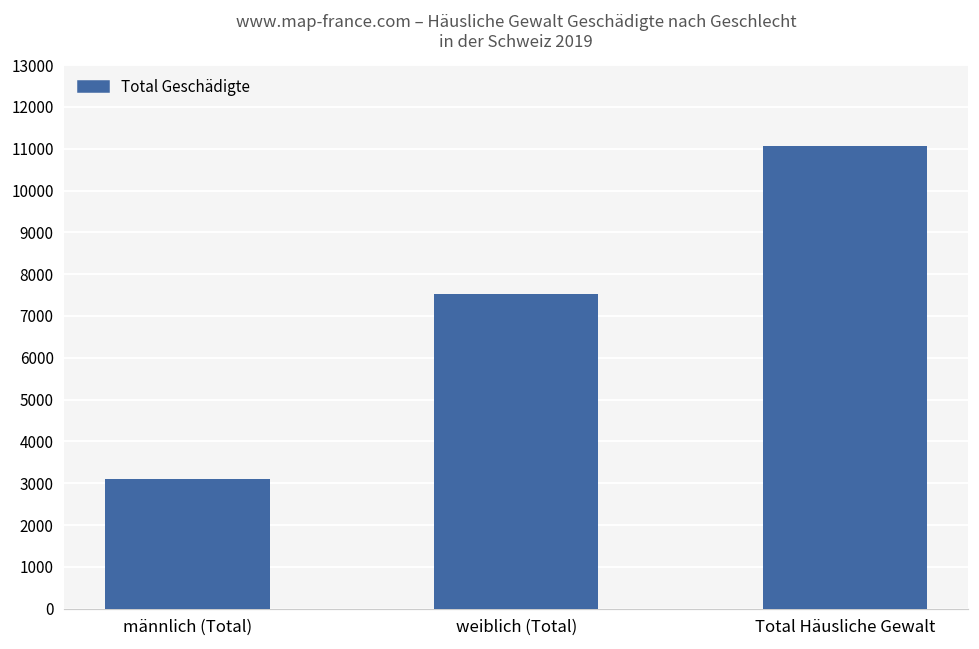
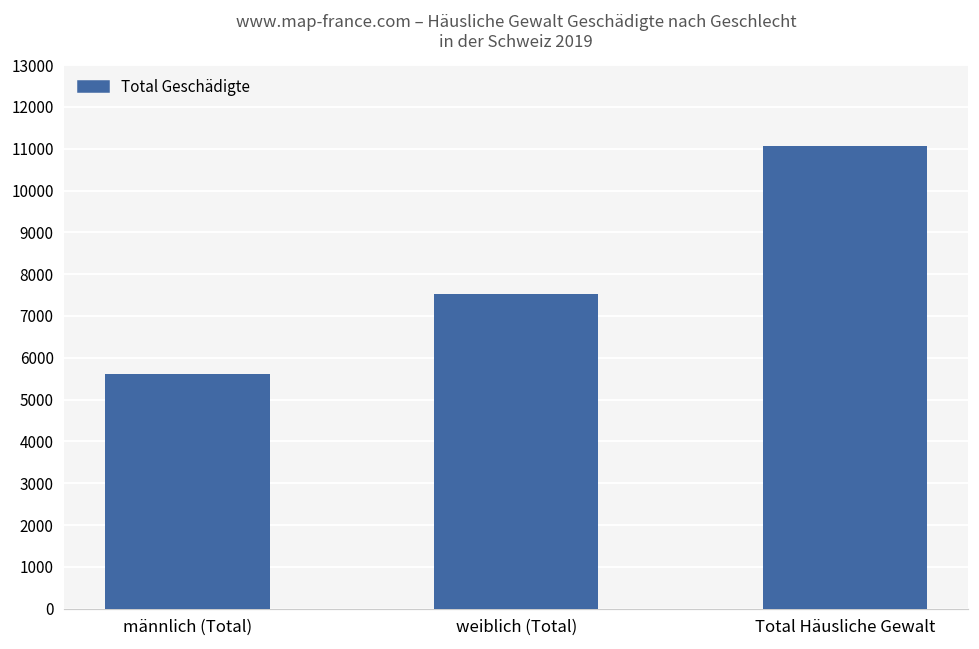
  {
-   "männlich (Total)": 3100,
+   "männlich (Total)": 5600,
    "weiblich (Total)": 7500,
    "Total Häusliche Gewalt": 11100
  }
